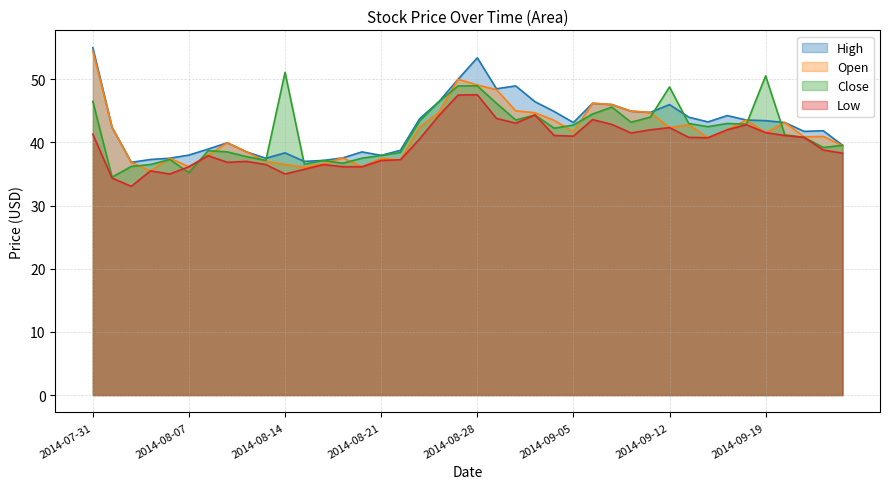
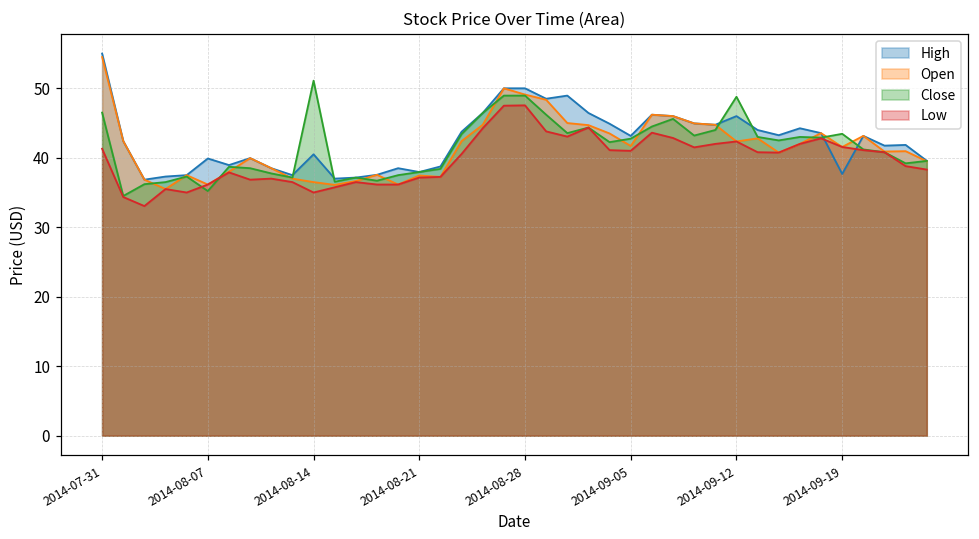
  {
    "High": {
      "2014-07-31": 55,
-     "2014-08-07": 38,
-     "2014-08-14": 38,
-     "2014-08-28": 53,
+     "2014-08-07": 40,
+     "2014-08-14": 40,
+     "2014-08-28": 50,
      "2014-09-05": 43,
      "2014-09-12": 46,
-     "2014-09-19": 43
+     "2014-09-19": 38
    },
    "Close": {
      "2014-07-31": 47,
      "2014-08-07": 35,
      "2014-08-14": 51,
      "2014-09-05": 43,
      "2014-09-12": 49,
-     "2014-09-19": 51
+     "2014-09-19": 43
    }
  }
